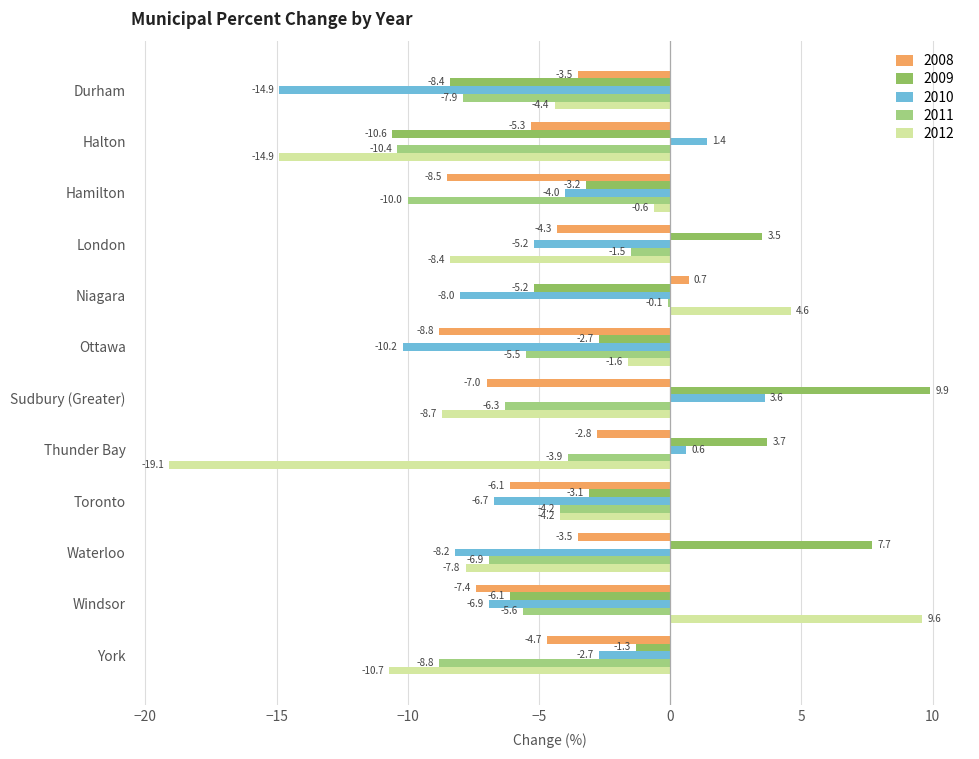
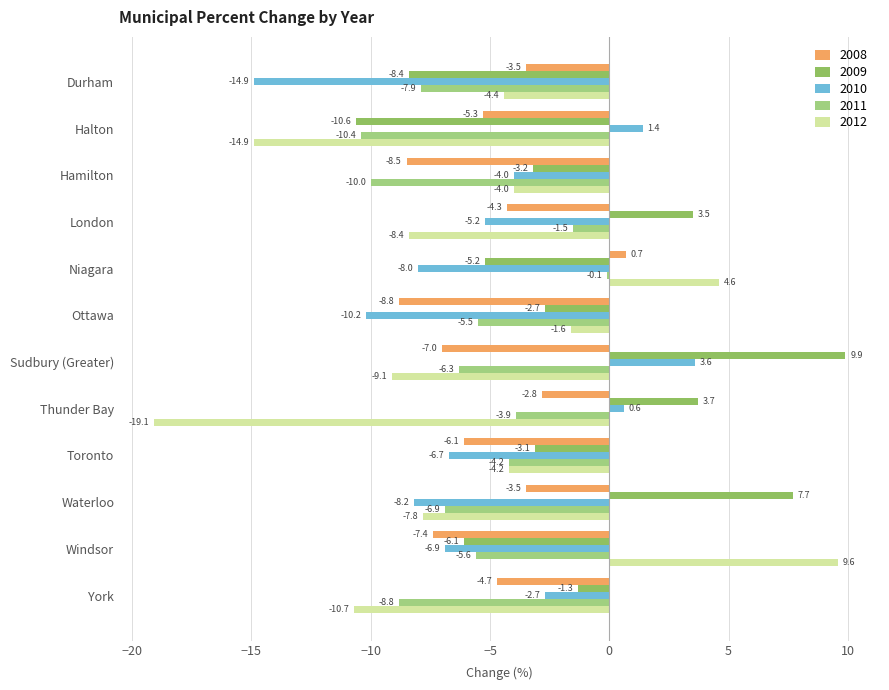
  {
    "2008": {
      "Durham": -3.5,
      "Halton": -5.3,
      "Hamilton": -8.5,
      "London": -4.3,
      "Niagara": 0.7,
      "Ottawa": -8.8,
      "Sudbury (Greater)": -7.0,
      "Thunder Bay": -2.8,
      "Toronto": -6.1,
      "Waterloo": -3.5,
      "Windsor": -7.4,
      "York": -4.7
    },
    "2010": {
      "Durham": -14.9,
      "Halton": 1.4,
      "Hamilton": -4.0,
      "London": -5.2,
      "Niagara": -8.0,
      "Ottawa": -10.2,
      "Sudbury (Greater)": 3.6,
      "Thunder Bay": 0.6,
      "Toronto": -6.7,
      "Waterloo": -8.2,
      "Windsor": -6.9,
      "York": -2.7
    },
    "2012": {
      "Durham": -4.4,
      "Halton": -14.9,
-     "Hamilton": -0.6,
+     "Hamilton": -4.0,
      "London": -8.4,
      "Niagara": 4.6,
      "Ottawa": -1.6,
-     "Sudbury (Greater)": -8.7,
+     "Sudbury (Greater)": -9.1,
      "Thunder Bay": -19.1,
      "Waterloo": -7.8,
      "Windsor": 9.6,
      "York": -10.7
    }
  }
